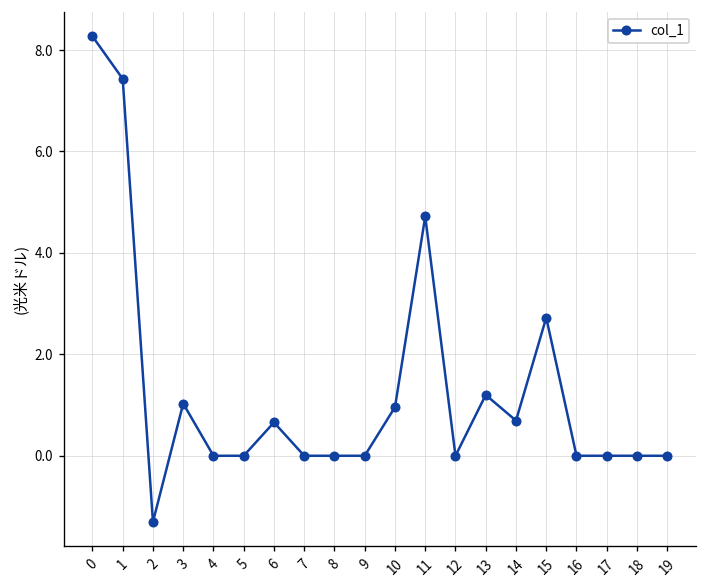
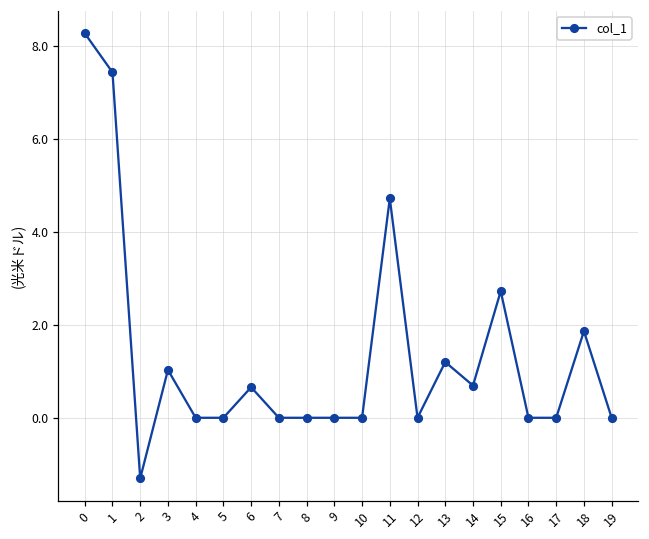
  {
    "0": 8.3,
    "1": 7.4,
    "2": -1.3,
    "3": 1.0,
    "4": 0.0,
    "5": 0.0,
    "6": 0.7,
    "7": 0.0,
    "8": 0.0,
    "9": 0.0,
-   "10": 1.0,
+   "10": 0.0,
    "11": 4.7,
    "12": 0.0,
    "13": 1.2,
    "14": 0.7,
    "15": 2.7,
    "16": 0.0,
    "17": 0.0,
-   "18": 0.0,
+   "18": 1.9,
    "19": 0.0
  }
